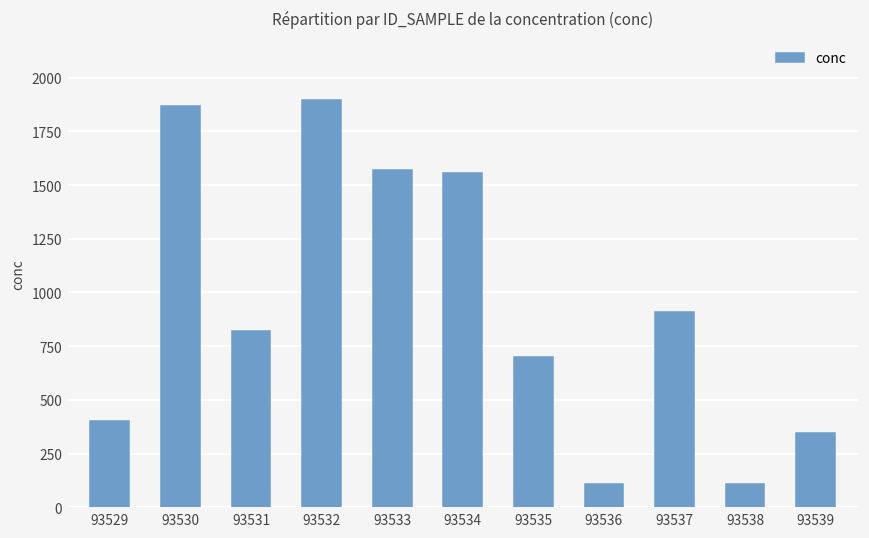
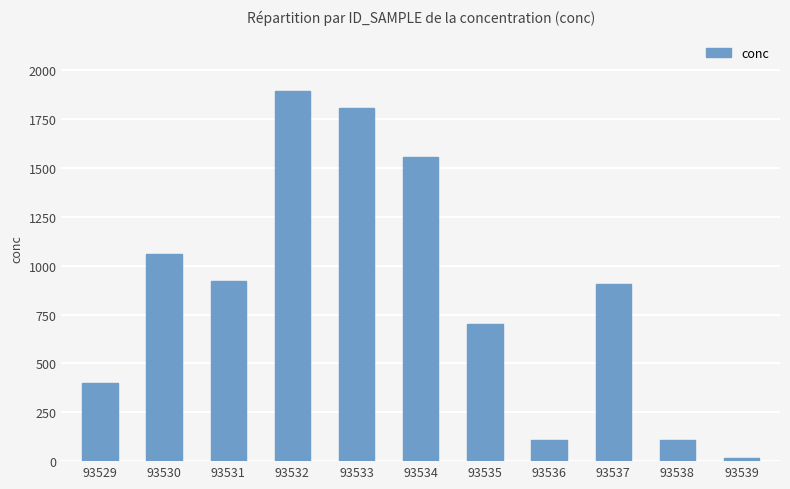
  {
    "93529": 400,
-   "93530": 1870,
-   "93531": 820,
+   "93530": 1060,
+   "93531": 920,
    "93532": 1900,
-   "93533": 1570,
+   "93533": 1810,
    "93534": 1560,
    "93535": 700,
    "93536": 110,
    "93537": 910,
    "93538": 110,
-   "93539": 350
+   "93539": 20
  }
